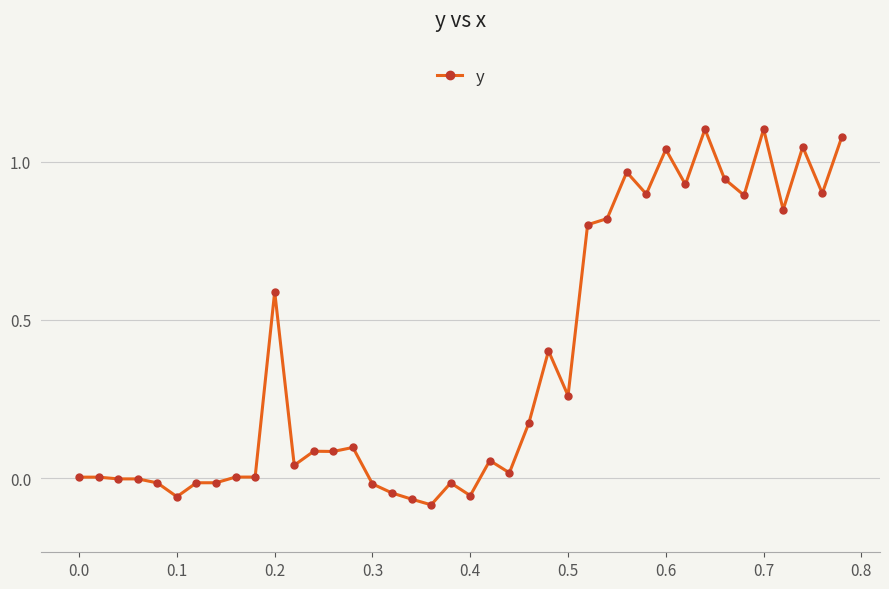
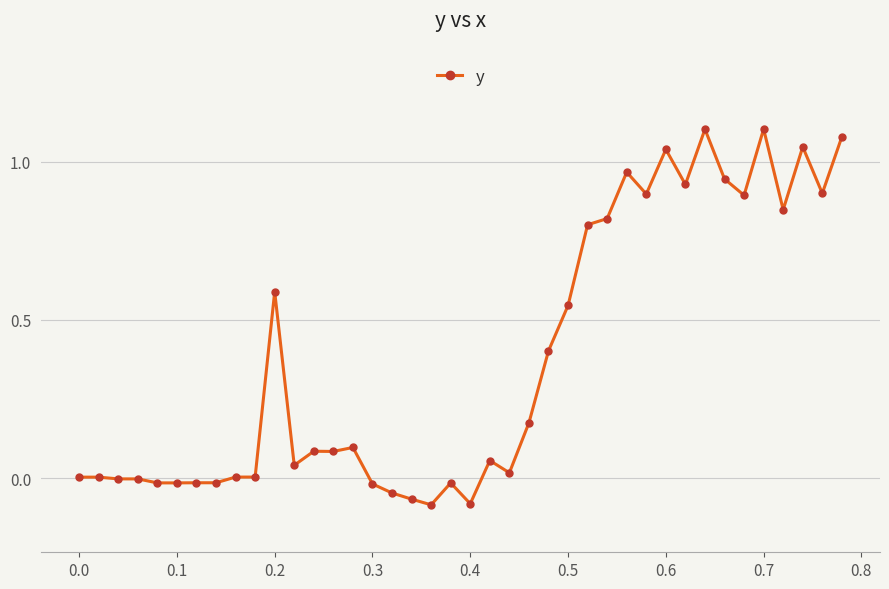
  {
    "0.0": 0.00,
-   "0.1": -0.06,
+   "0.1": -0.02,
    "0.2": 0.59,
    "0.3": -0.02,
-   "0.4": -0.06,
-   "0.5": 0.26,
+   "0.4": -0.08,
+   "0.5": 0.55,
    "0.6": 1.04,
    "0.7": 1.10
  }
